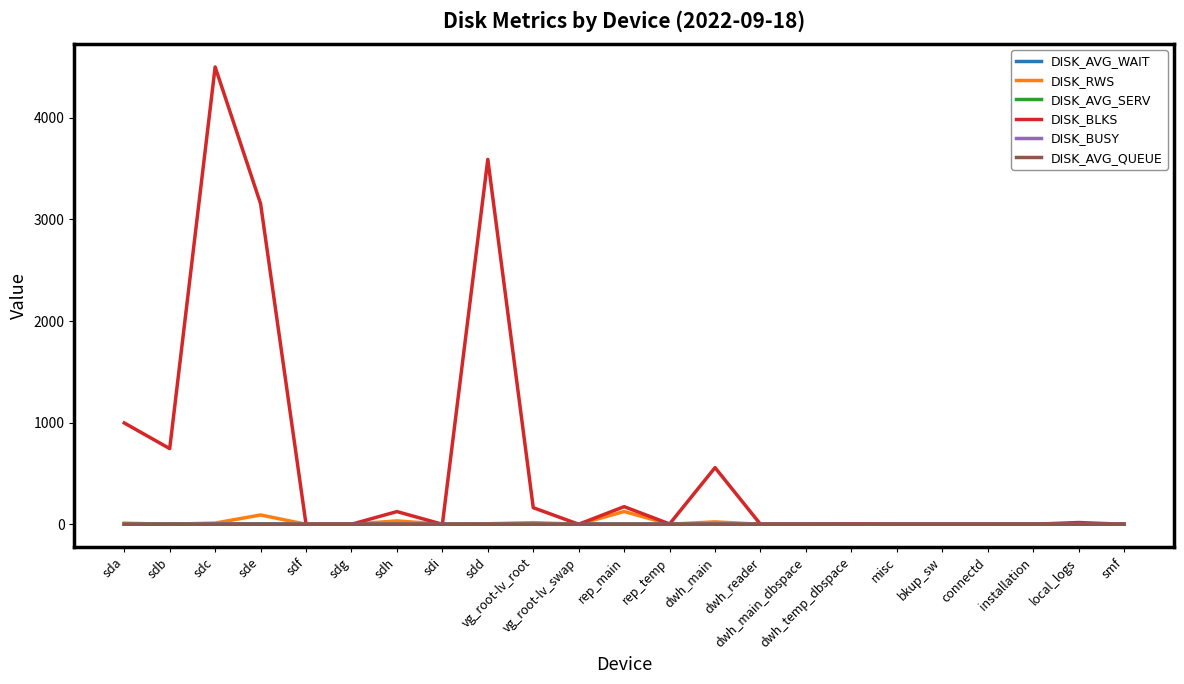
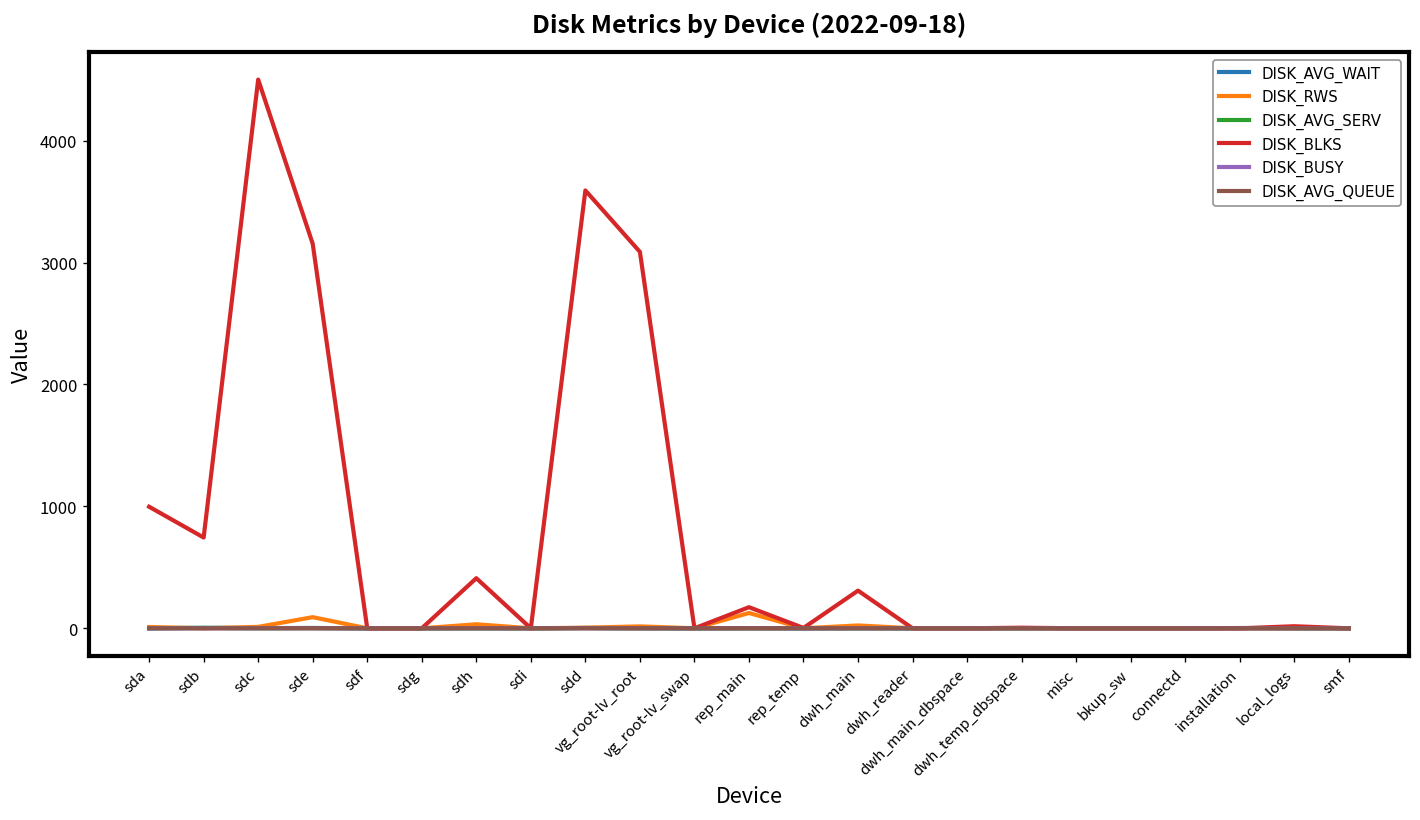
  {
    "DISK_AVG_QUEUE": {
      "sde": 0,
      "sdh": 0,
      "rep_main": 0
    },
    "DISK_RWS": {
      "sde": 90,
      "sdh": 30,
      "rep_main": 130
    },
    "DISK_BLKS": {
      "sda": 1000,
      "sdb": 740,
      "sdc": 4500,
      "sde": 3150,
-     "sdh": 120,
+     "sdh": 410,
      "sdd": 3590,
-     "vg_root-lv_root": 160,
+     "vg_root-lv_root": 3090,
      "rep_main": 170,
-     "dwh_main": 560
+     "dwh_main": 310
    }
  }
